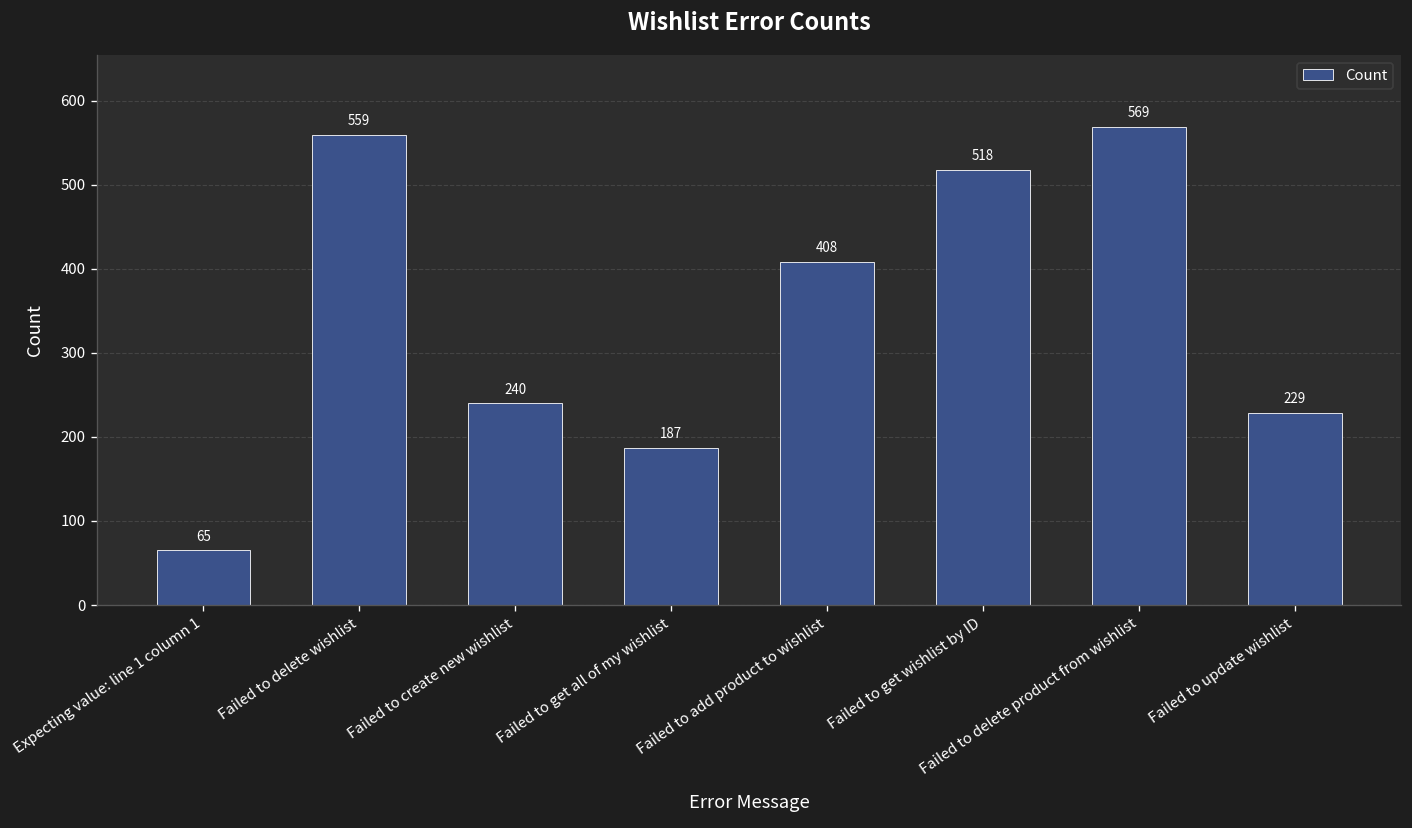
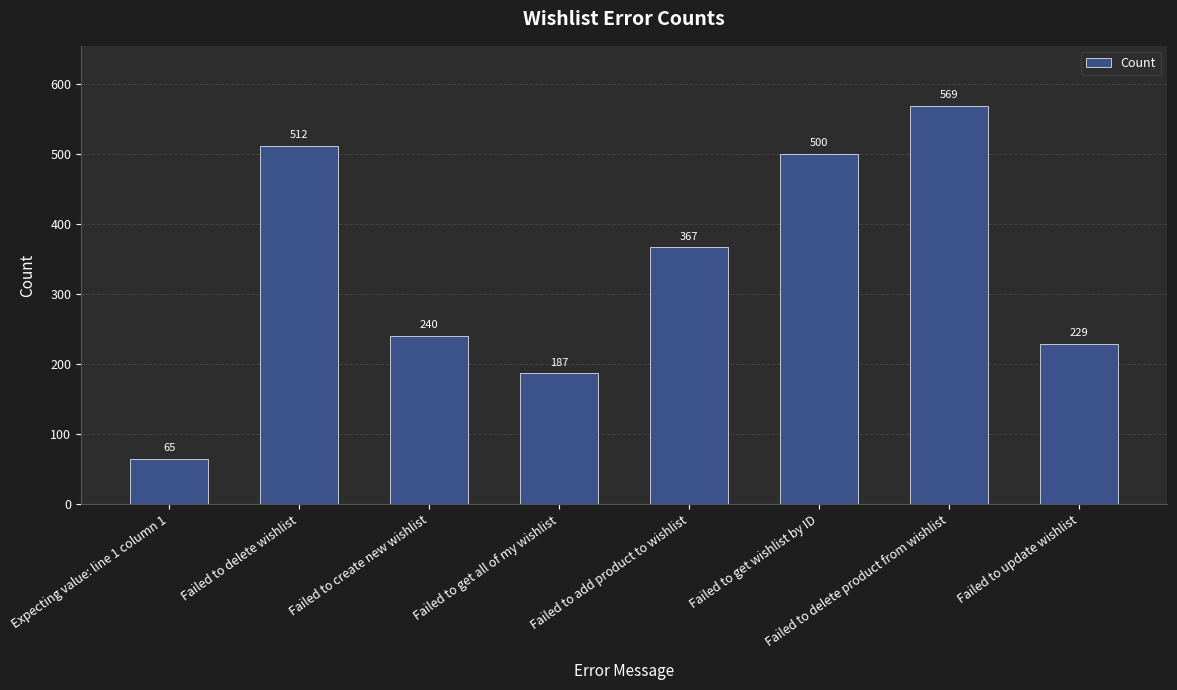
  {
    "Expecting value: line 1 column 1": 65,
-   "Failed to delete wishlist": 559,
+   "Failed to delete wishlist": 512,
    "Failed to create new wishlist": 240,
    "Failed to get all of my wishlist": 187,
-   "Failed to add product to wishlist": 408,
-   "Failed to get wishlist by ID": 518,
+   "Failed to add product to wishlist": 367,
+   "Failed to get wishlist by ID": 500,
    "Failed to delete product from wishlist": 569,
    "Failed to update wishlist": 229
  }
